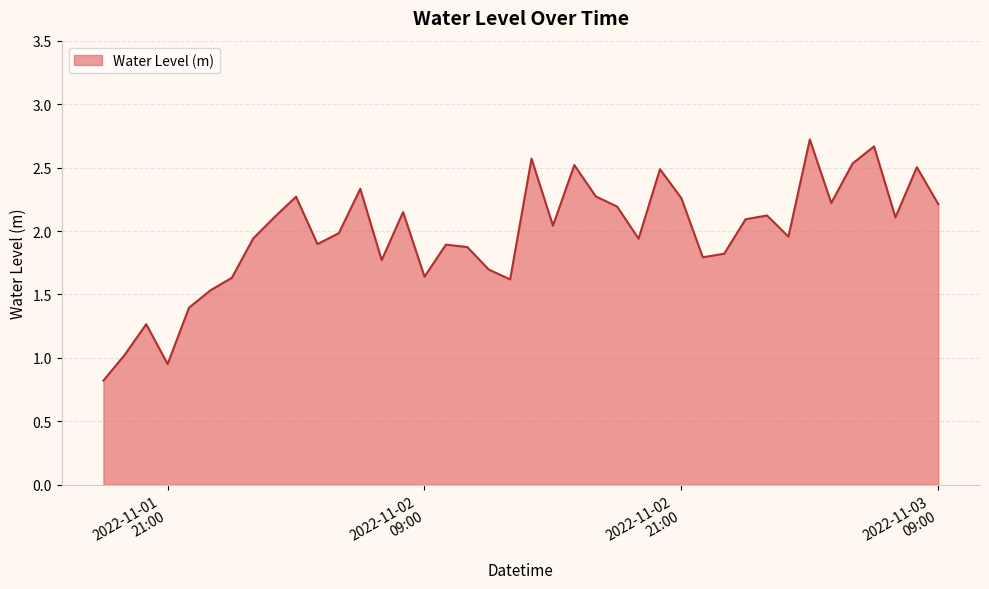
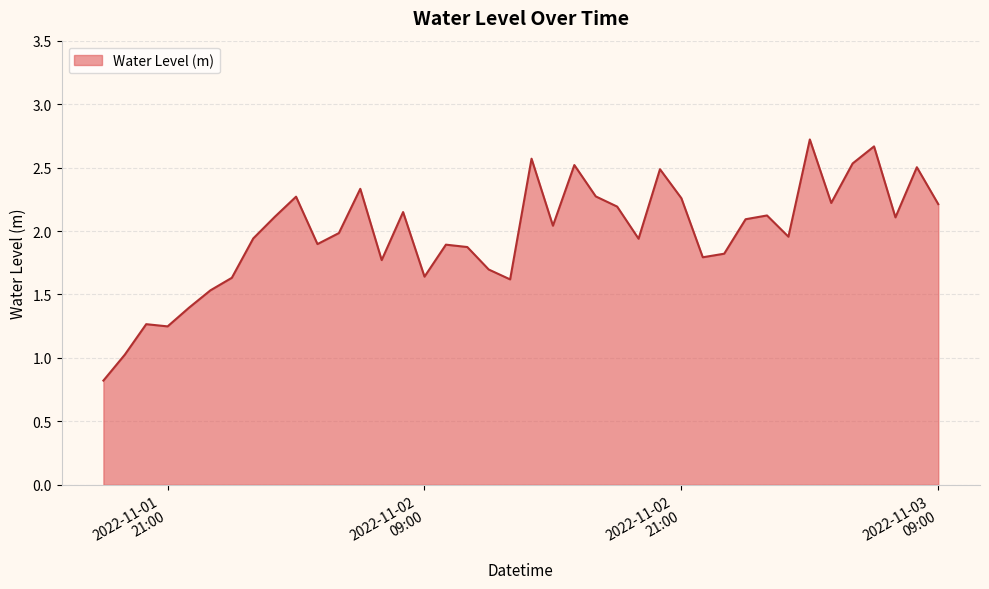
  {
-   "2022-11-01 21:00": 0.95,
+   "2022-11-01 21:00": 1.25,
    "2022-11-02 09:00": 1.64,
    "2022-11-02 21:00": 2.26,
    "2022-11-03 09:00": 2.21
  }
